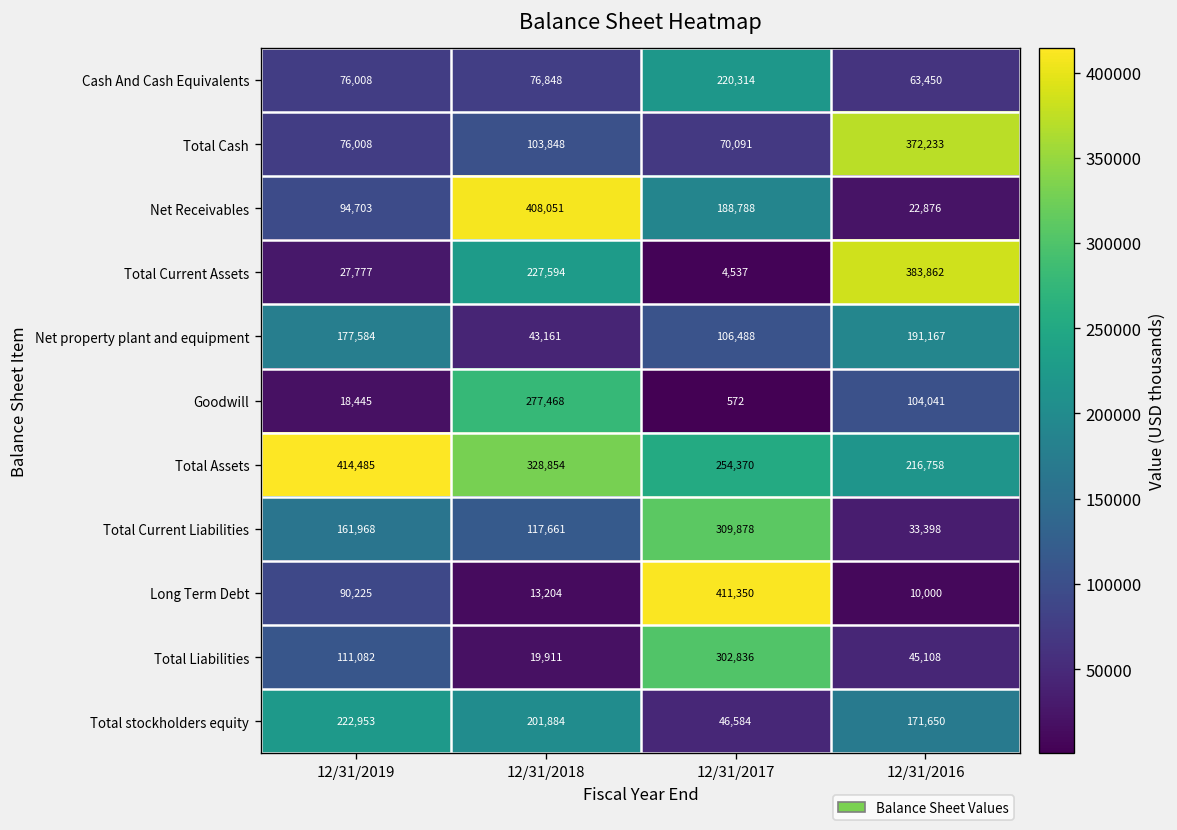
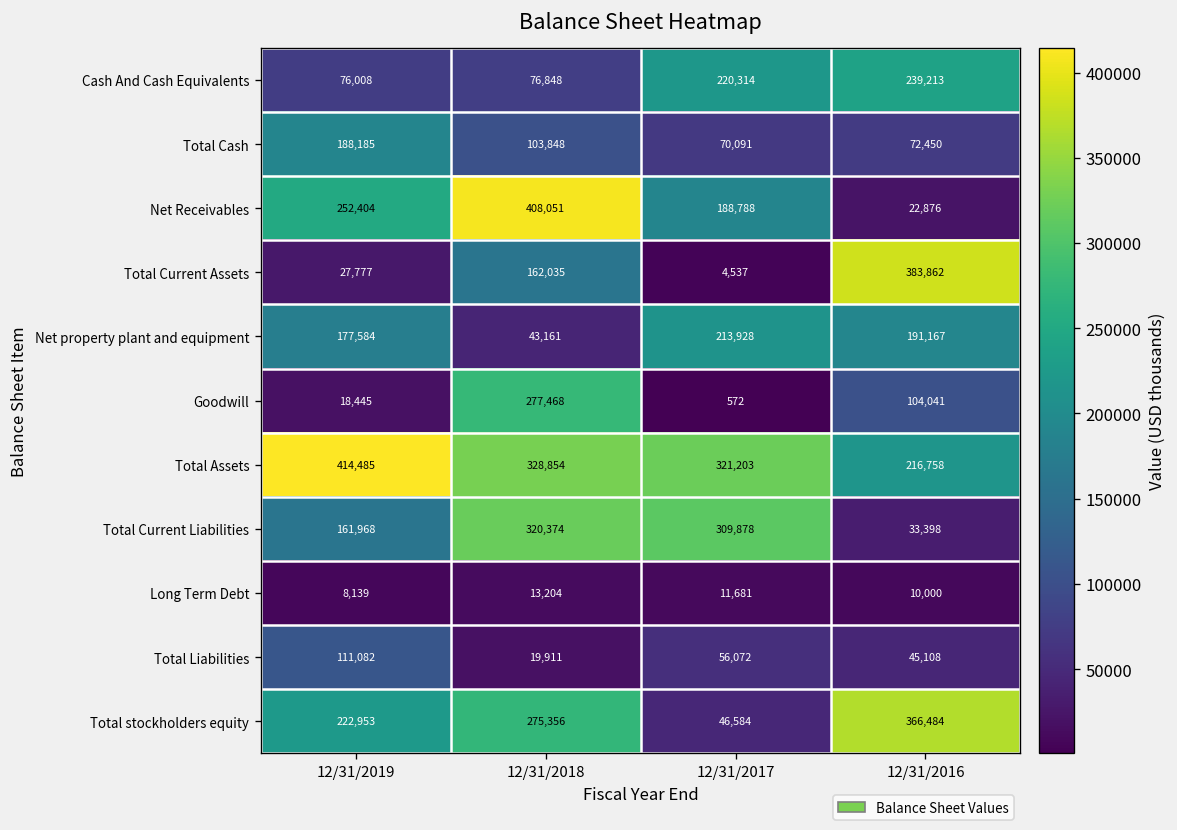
  {
    "Cash And Cash Equivalents": {
      "12/31/2019": "76,008",
      "12/31/2018": "76,848",
      "12/31/2017": "220,314",
-     "12/31/2016": "63,450"
+     "12/31/2016": "239,213"
    },
    "Total Cash": {
-     "12/31/2019": "76,008",
+     "12/31/2019": "188,185",
      "12/31/2018": "103,848",
      "12/31/2017": "70,091",
-     "12/31/2016": "372,233"
+     "12/31/2016": "72,450"
    },
    "Net Receivables": {
-     "12/31/2019": "94,703",
+     "12/31/2019": "252,404",
      "12/31/2018": "408,051",
      "12/31/2017": "188,788",
      "12/31/2016": "22,876"
    },
    "Total Current Assets": {
      "12/31/2019": "27,777",
-     "12/31/2018": "227,594",
+     "12/31/2018": "162,035",
      "12/31/2017": "4,537",
      "12/31/2016": "383,862"
    },
    "Net property plant and equipment": {
      "12/31/2019": "177,584",
      "12/31/2018": "43,161",
-     "12/31/2017": "106,488",
+     "12/31/2017": "213,928",
      "12/31/2016": "191,167"
    },
    "Goodwill": {
      "12/31/2019": "18,445",
      "12/31/2018": "277,468",
      "12/31/2017": "572",
      "12/31/2016": "104,041"
    },
    "Total Assets": {
      "12/31/2019": "414,485",
      "12/31/2018": "328,854",
-     "12/31/2017": "254,370",
+     "12/31/2017": "321,203",
      "12/31/2016": "216,758"
    },
    "Total Current Liabilities": {
      "12/31/2019": "161,968",
-     "12/31/2018": "117,661",
+     "12/31/2018": "320,374",
      "12/31/2017": "309,878",
      "12/31/2016": "33,398"
    },
    "Long Term Debt": {
-     "12/31/2019": "90,225",
+     "12/31/2019": "8,139",
      "12/31/2018": "13,204",
-     "12/31/2017": "411,350",
+     "12/31/2017": "11,681",
      "12/31/2016": "10,000"
    },
    "Total Liabilities": {
      "12/31/2019": "111,082",
      "12/31/2018": "19,911",
-     "12/31/2017": "302,836",
+     "12/31/2017": "56,072",
      "12/31/2016": "45,108"
    },
    "Total stockholders equity": {
      "12/31/2019": "222,953",
-     "12/31/2018": "201,884",
+     "12/31/2018": "275,356",
      "12/31/2017": "46,584",
-     "12/31/2016": "171,650"
+     "12/31/2016": "366,484"
    }
  }
